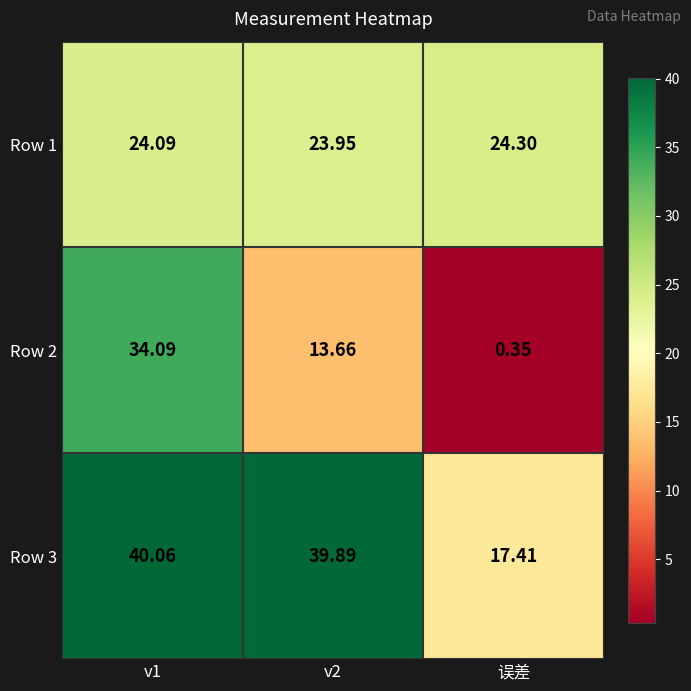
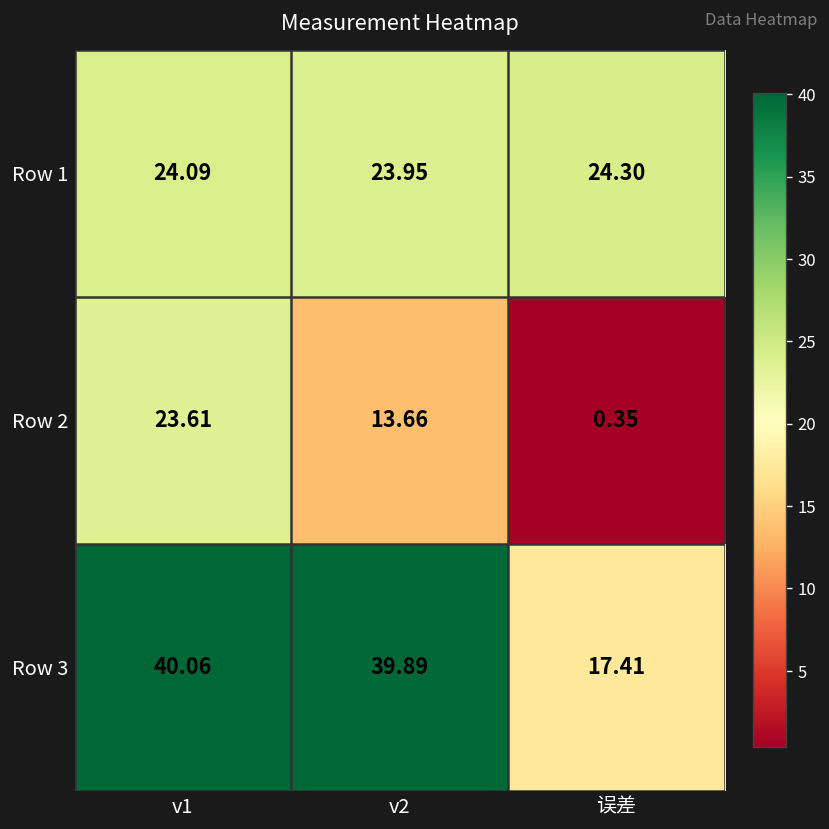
  {
    "Row 1": {
      "v1": 24.09,
      "v2": 23.95,
      "误差": 24.30
    },
    "Row 2": {
-     "v1": 34.09,
+     "v1": 23.61,
      "v2": 13.66,
      "误差": 0.35
    },
    "Row 3": {
      "v1": 40.06,
      "v2": 39.89,
      "误差": 17.41
    }
  }
